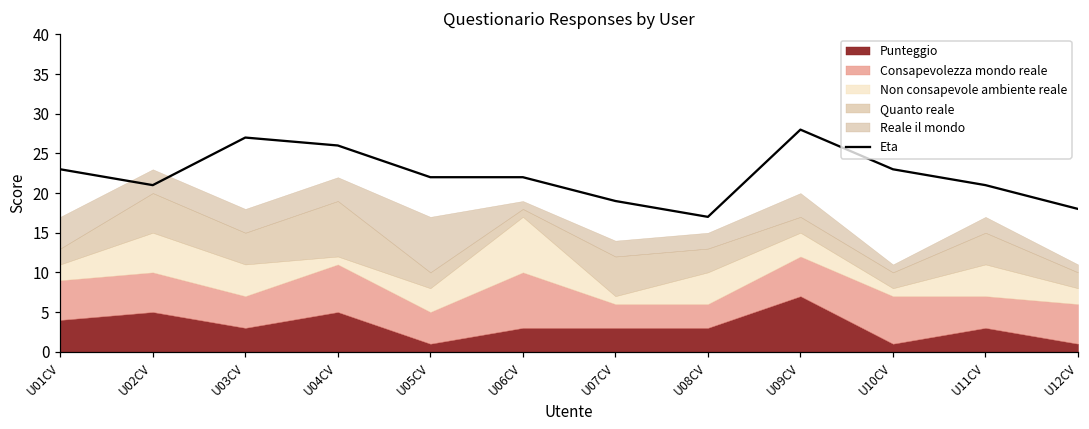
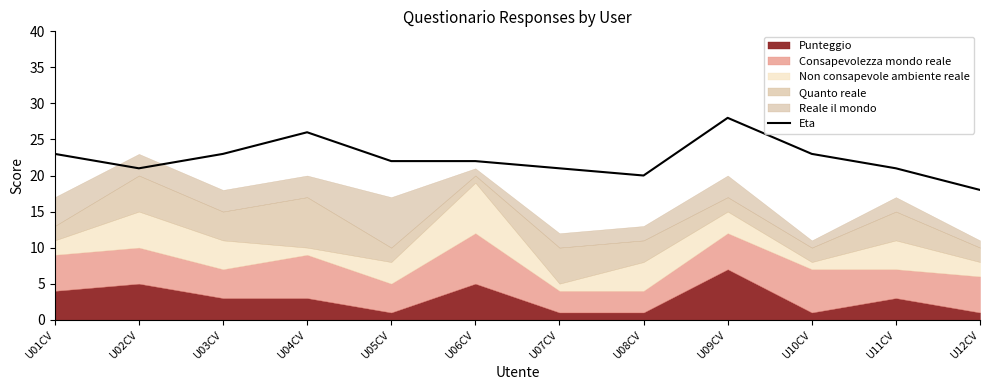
  {
    "Eta": {
      "U01CV": 23,
      "U02CV": 21,
-     "U03CV": 27,
+     "U03CV": 23,
      "U04CV": 26,
      "U05CV": 22,
      "U06CV": 22,
-     "U07CV": 19,
-     "U08CV": 17,
+     "U07CV": 21,
+     "U08CV": 20,
      "U09CV": 28,
      "U10CV": 23,
      "U11CV": 21,
      "U12CV": 18
    },
    "Punteggio": {
      "U01CV": 4,
      "U02CV": 5,
      "U03CV": 3,
-     "U04CV": 5,
+     "U04CV": 3,
      "U05CV": 1,
-     "U06CV": 3,
-     "U07CV": 3,
-     "U08CV": 3,
+     "U06CV": 5,
+     "U07CV": 1,
+     "U08CV": 1,
      "U09CV": 7,
      "U10CV": 1,
      "U11CV": 3,
      "U12CV": 1
    }
  }
